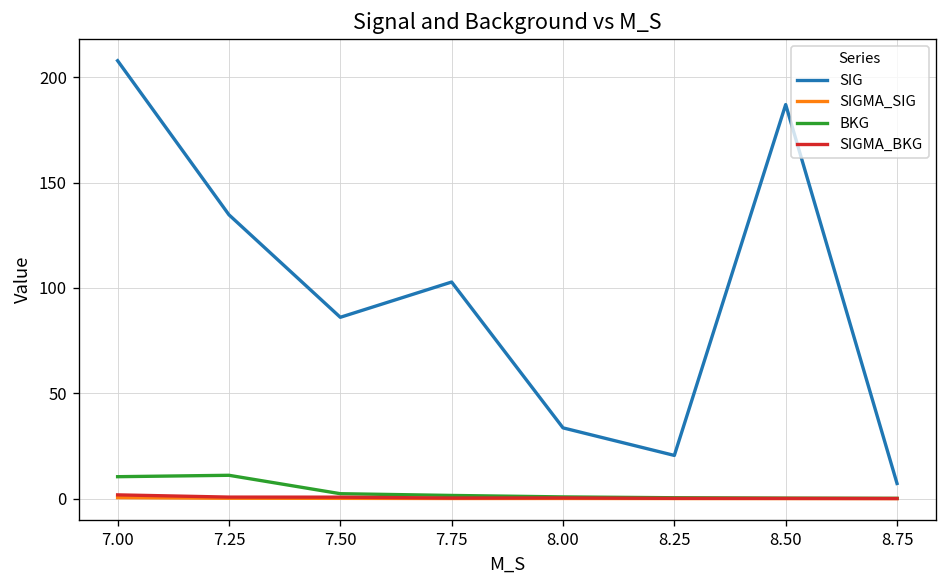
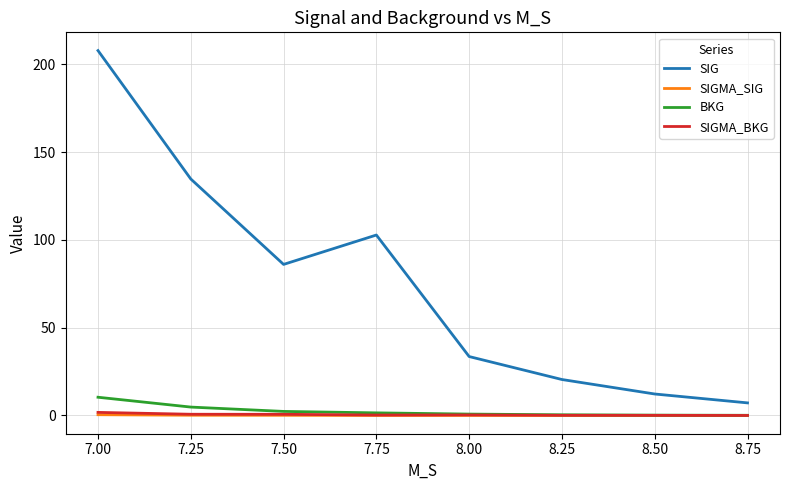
  {
    "SIG": {
      "7.00": 208,
      "7.25": 135,
      "7.50": 86,
      "7.75": 103,
      "8.00": 34,
      "8.25": 20,
-     "8.50": 187,
+     "8.50": 12,
      "8.75": 7
    },
    "BKG": {
      "7.00": 10,
-     "7.25": 11,
+     "7.25": 5,
      "7.50": 2
    }
  }
